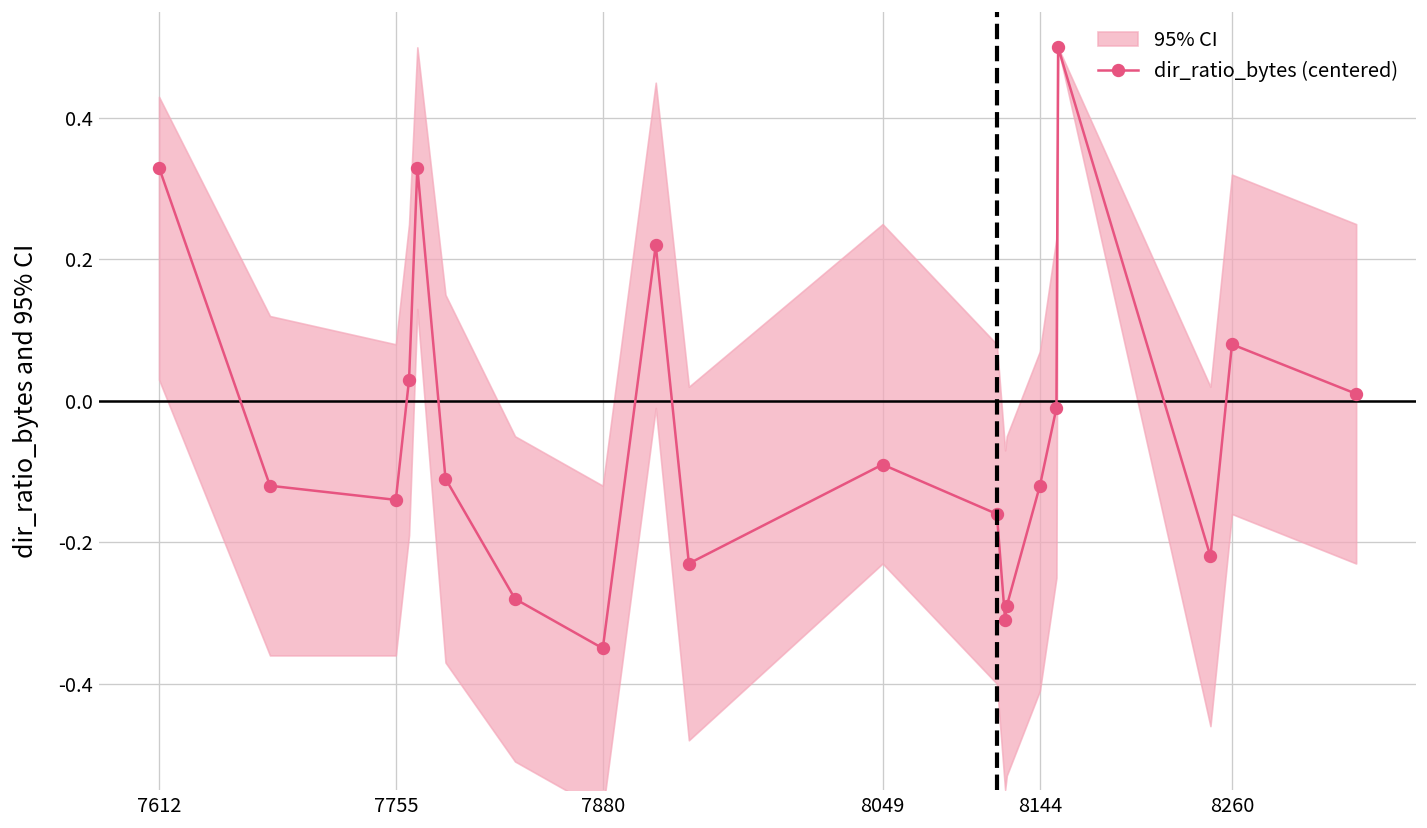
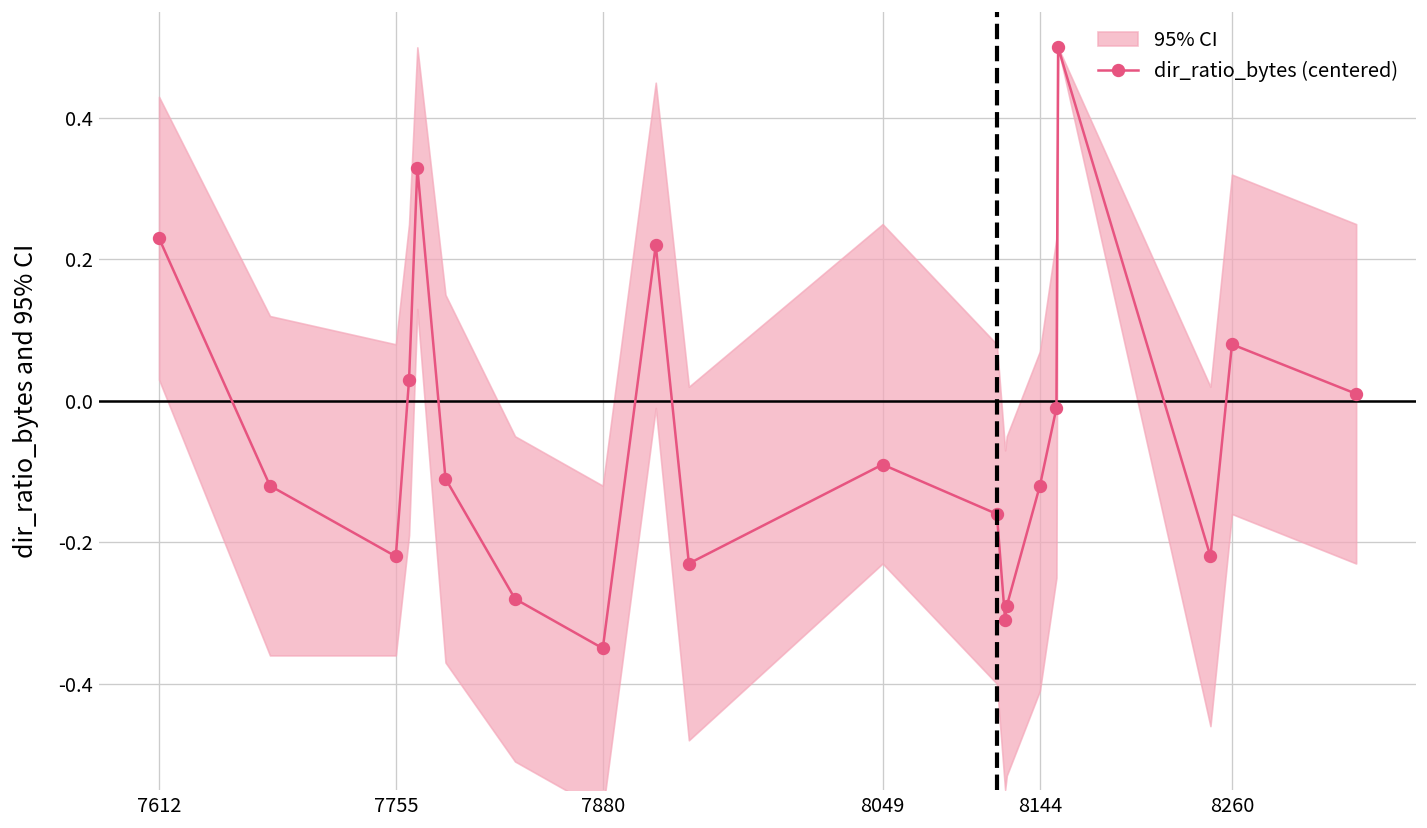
  {
    "dir_ratio_bytes (centered)": {
-     "7612": 0.33,
-     "7755": -0.14,
+     "7612": 0.23,
+     "7755": -0.22,
      "7880": -0.35,
      "8049": -0.09,
      "8144": -0.12,
      "8260": 0.08
    }
  }
